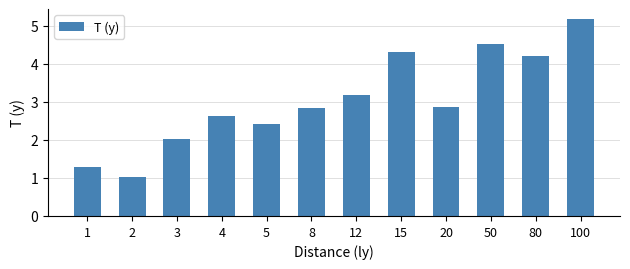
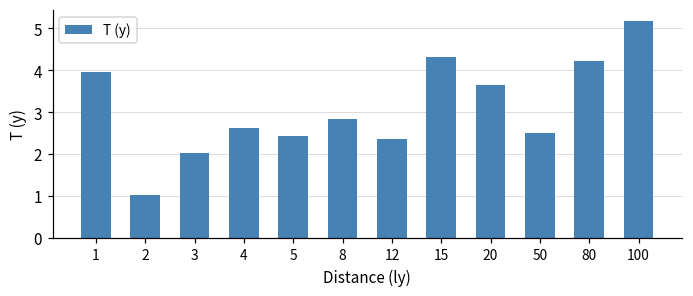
  {
-   "1": 1.3,
+   "1": 4.0,
    "2": 1.0,
    "3": 2.0,
    "4": 2.6,
    "5": 2.4,
    "8": 2.8,
-   "12": 3.2,
+   "12": 2.4,
    "15": 4.3,
-   "20": 2.9,
-   "50": 4.5,
+   "20": 3.7,
+   "50": 2.5,
    "80": 4.2,
    "100": 5.2
  }
